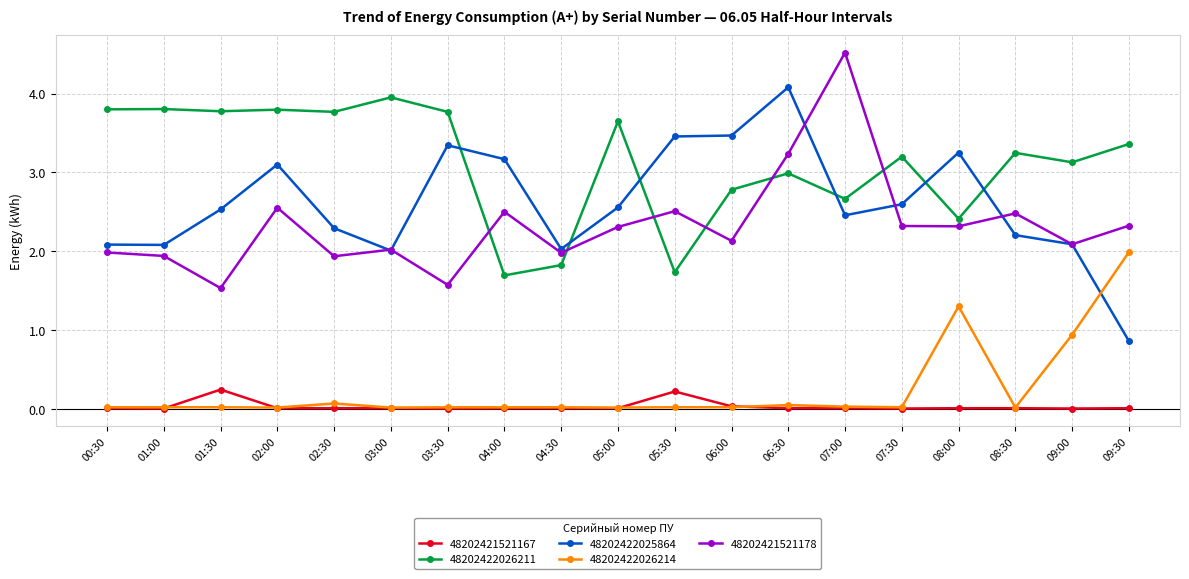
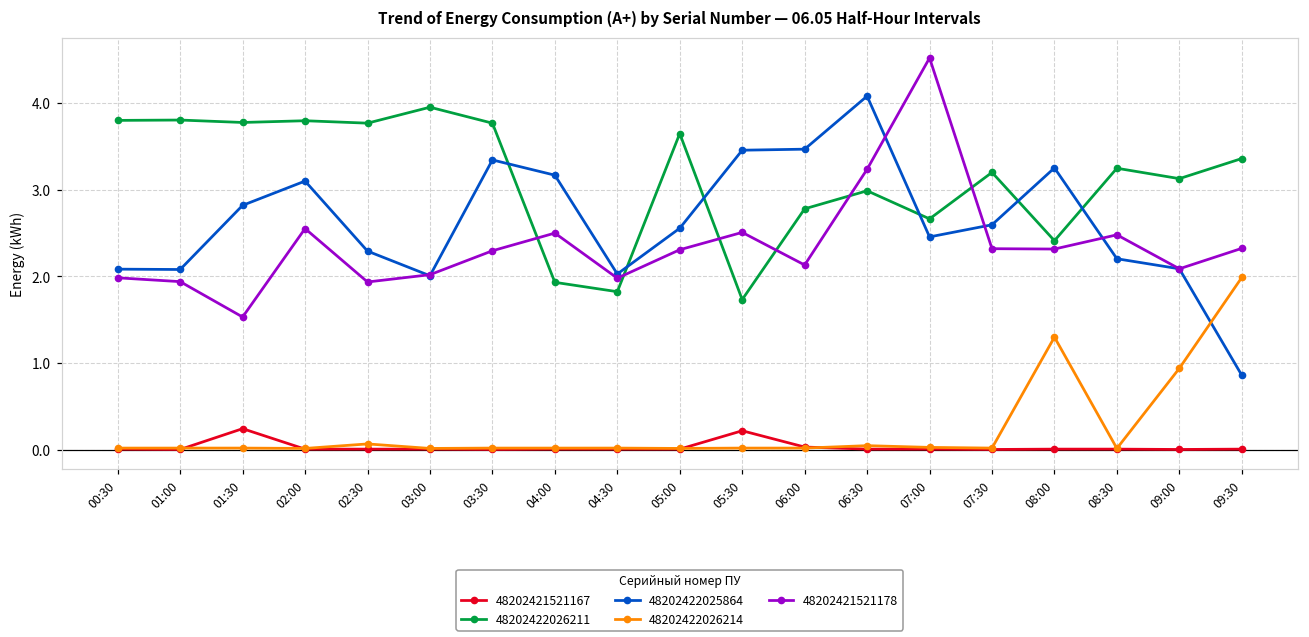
  {
    "48202421521167": {
      "01:30": 0.2,
      "02:30": 0.0,
      "05:30": 0.2,
      "06:30": 0.0,
      "08:00": 0.0,
      "09:00": 0.0,
      "09:30": 0.0
    },
    "48202422026211": {
      "00:30": 3.8,
      "01:00": 3.8,
      "01:30": 3.8,
      "02:00": 3.8,
      "02:30": 3.8,
      "03:00": 4.0,
      "03:30": 3.8,
-     "04:00": 1.7,
+     "04:00": 1.9,
      "04:30": 1.8,
      "05:00": 3.6,
      "05:30": 1.7,
      "06:00": 2.8,
      "06:30": 3.0,
      "07:00": 2.7,
      "07:30": 3.2,
      "08:00": 2.4,
      "08:30": 3.2,
      "09:00": 3.1,
      "09:30": 3.4
    },
    "48202422025864": {
      "00:30": 2.1,
      "01:00": 2.1,
-     "01:30": 2.5,
+     "01:30": 2.8,
      "02:00": 3.1,
      "02:30": 2.3,
      "03:30": 3.3,
      "04:00": 3.2,
      "04:30": 2.0,
      "05:00": 2.6,
      "05:30": 3.5,
      "06:00": 3.5,
      "06:30": 4.1,
      "07:00": 2.5,
      "07:30": 2.6,
      "08:00": 3.3,
      "08:30": 2.2,
      "09:30": 0.9
    },
    "48202422026214": {
      "01:30": 0.0,
      "02:30": 0.1,
      "05:30": 0.0,
      "06:30": 0.0,
      "08:00": 1.3,
      "09:00": 0.9,
      "09:30": 2.0
    },
    "48202421521178": {
      "00:30": 2.0,
      "01:00": 1.9,
      "01:30": 1.5,
      "02:00": 2.6,
      "02:30": 1.9,
-     "03:30": 1.6,
+     "03:30": 2.3,
      "04:00": 2.5,
      "04:30": 2.0,
      "05:00": 2.3,
      "05:30": 2.5,
      "06:00": 2.1,
      "06:30": 3.2,
      "07:00": 4.5,
      "07:30": 2.3,
      "08:00": 2.3,
      "08:30": 2.5,
      "09:30": 2.3
    }
  }
